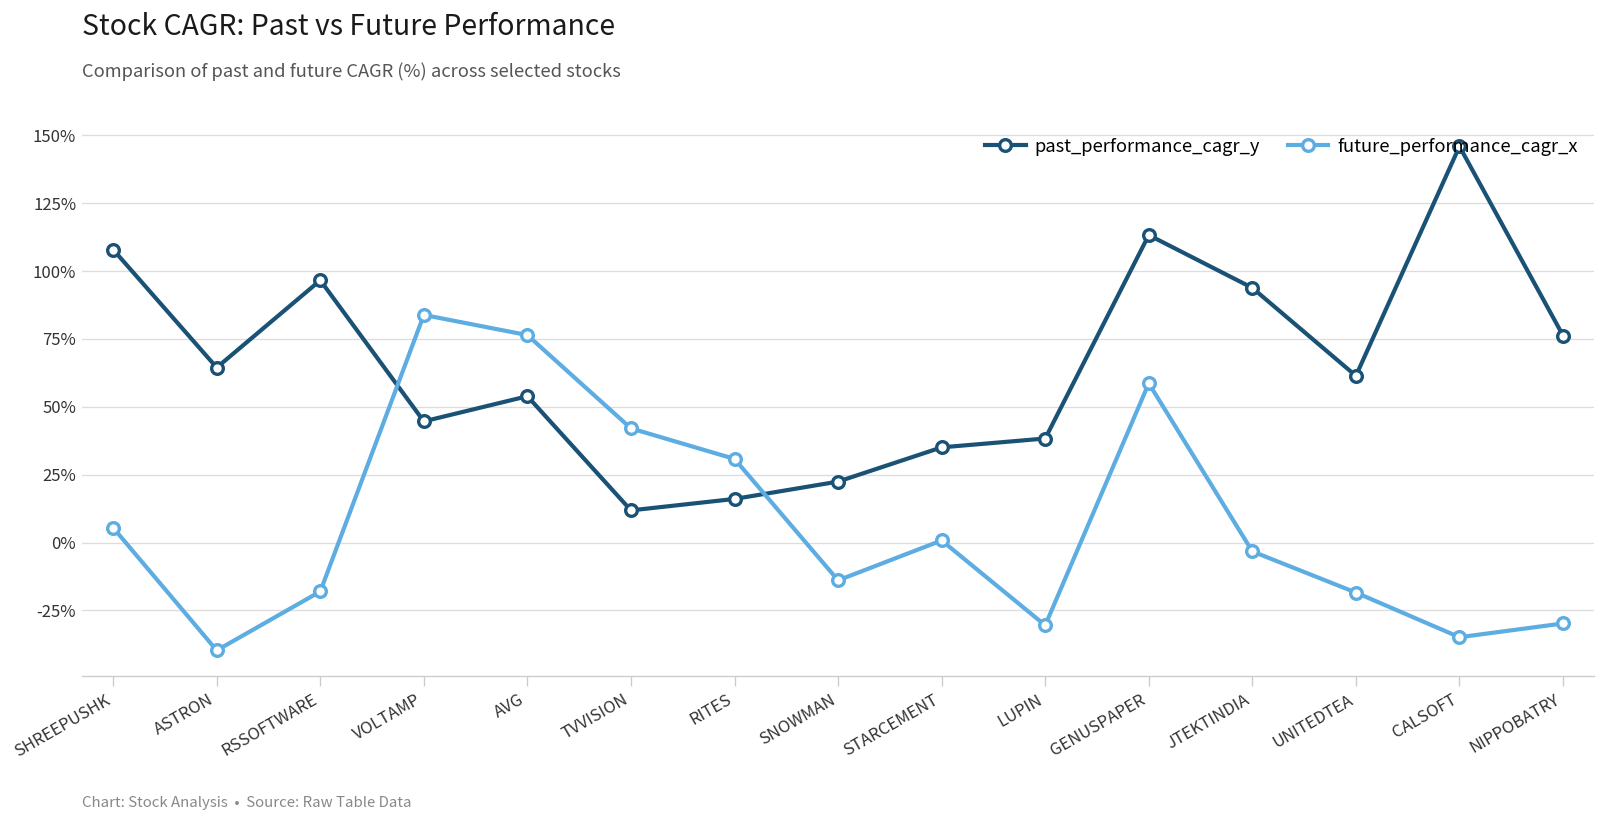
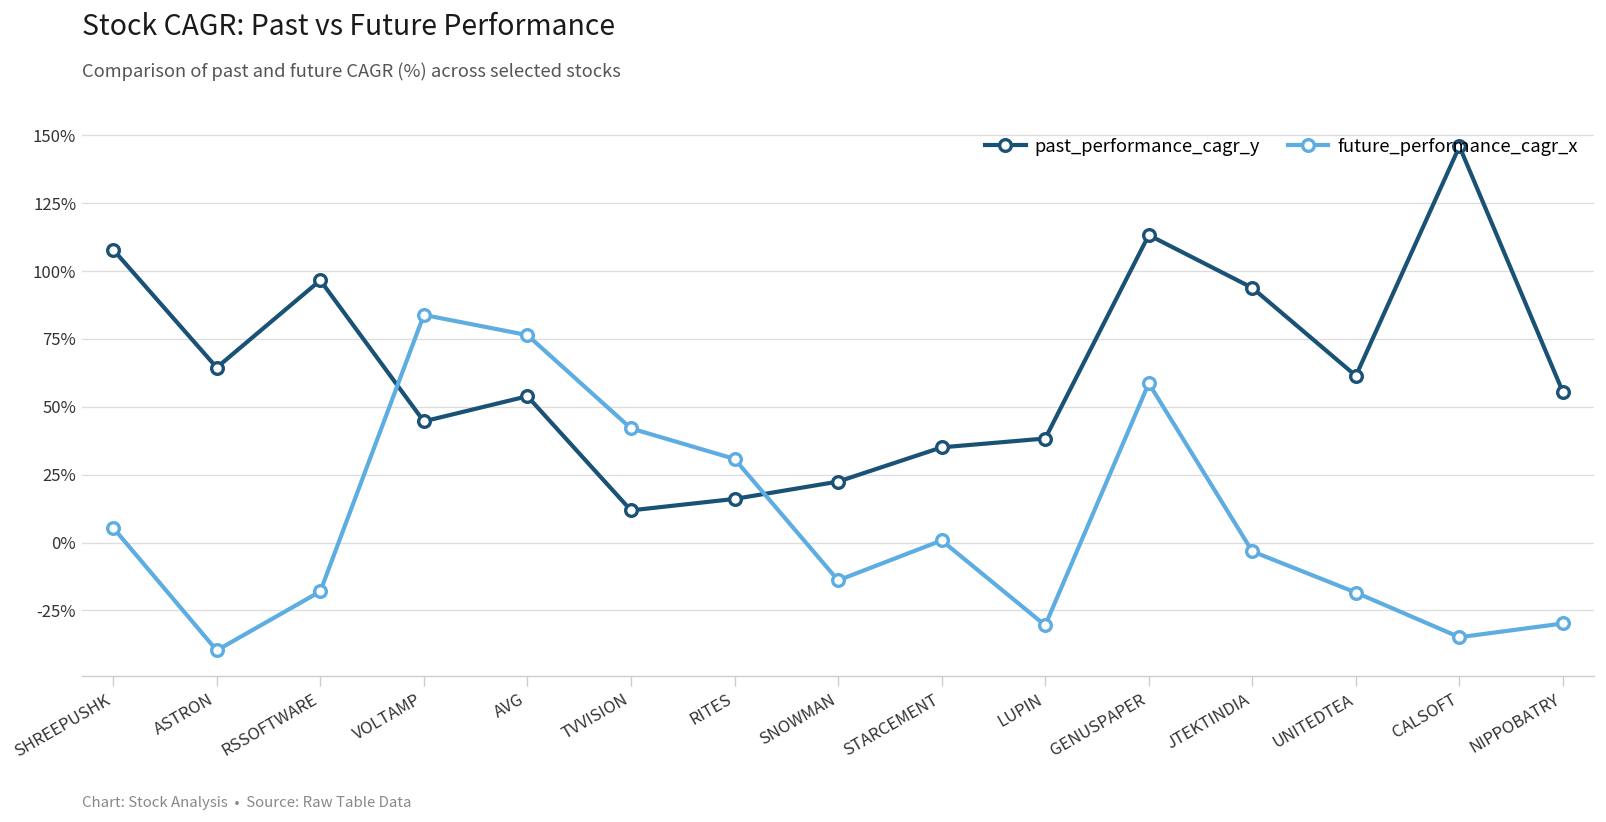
  {
    "past_performance_cagr_y": {
      "SHREEPUSHK": "108%",
      "ASTRON": "64%",
      "RSSOFTWARE": "97%",
      "VOLTAMP": "45%",
      "AVG": "54%",
      "TVVISION": "12%",
      "RITES": "16%",
      "SNOWMAN": "22%",
      "STARCEMENT": "35%",
      "LUPIN": "38%",
      "GENUSPAPER": "113%",
      "JTEKTINDIA": "94%",
      "UNITEDTEA": "61%",
      "CALSOFT": "146%",
-     "NIPPOBATRY": "76%"
+     "NIPPOBATRY": "55%"
    },
    "future_performance_cagr_x": {
      "SHREEPUSHK": "5%",
      "ASTRON": "-40%",
      "RSSOFTWARE": "-18%",
      "VOLTAMP": "84%",
      "AVG": "76%",
      "TVVISION": "42%",
      "RITES": "31%",
      "SNOWMAN": "-14%",
      "STARCEMENT": "1%",
      "LUPIN": "-30%",
      "GENUSPAPER": "59%",
      "JTEKTINDIA": "-3%",
      "UNITEDTEA": "-18%",
      "CALSOFT": "-35%",
      "NIPPOBATRY": "-30%"
    }
  }
